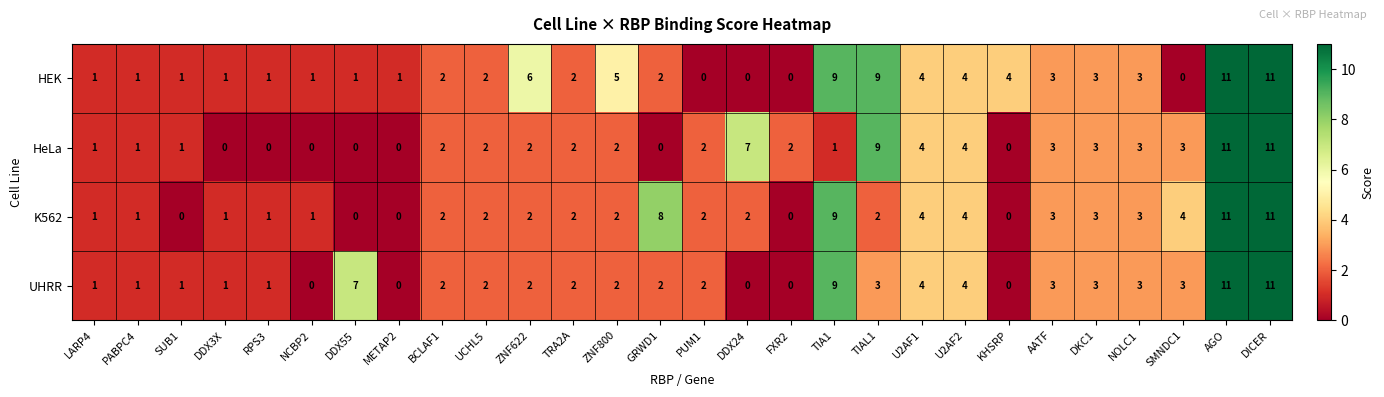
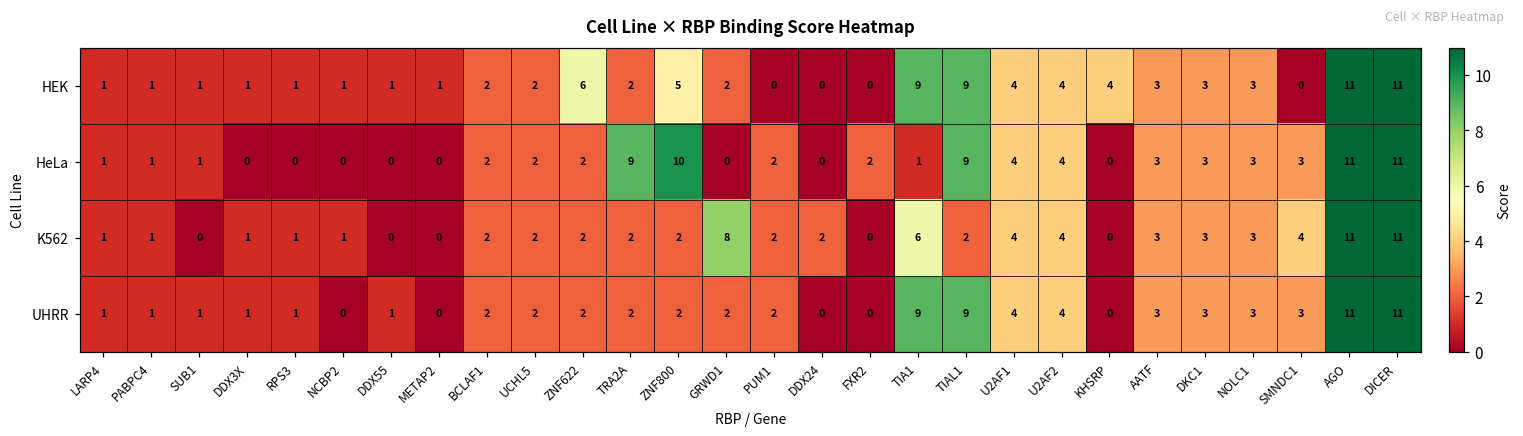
  {
    "HEK": {
      "LARP4": 1,
      "PABPC4": 1,
      "SUB1": 1,
      "DDX3X": 1,
      "RPS3": 1,
      "NCBP2": 1,
      "DDX55": 1,
      "METAP2": 1,
      "BCLAF1": 2,
      "UCHL5": 2,
      "ZNF622": 6,
      "TRA2A": 2,
      "ZNF800": 5,
      "GRWD1": 2,
      "PUM1": 0,
      "DDX24": 0,
      "FXR2": 0,
      "TIA1": 9,
      "TIAL1": 9,
      "U2AF1": 4,
      "U2AF2": 4,
      "KHSRP": 4,
      "AATF": 3,
      "DKC1": 3,
      "NOLC1": 3,
      "SMNDC1": 0,
      "AGO": 11,
      "DICER": 11
    },
    "HeLa": {
      "LARP4": 1,
      "PABPC4": 1,
      "SUB1": 1,
      "DDX3X": 0,
      "RPS3": 0,
      "NCBP2": 0,
      "DDX55": 0,
      "METAP2": 0,
      "BCLAF1": 2,
      "UCHL5": 2,
      "ZNF622": 2,
-     "TRA2A": 2,
-     "ZNF800": 2,
+     "TRA2A": 9,
+     "ZNF800": 10,
      "GRWD1": 0,
      "PUM1": 2,
-     "DDX24": 7,
+     "DDX24": 0,
      "FXR2": 2,
      "TIA1": 1,
      "TIAL1": 9,
      "U2AF1": 4,
      "U2AF2": 4,
      "KHSRP": 0,
      "AATF": 3,
      "DKC1": 3,
      "NOLC1": 3,
      "SMNDC1": 3,
      "AGO": 11,
      "DICER": 11
    },
    "K562": {
      "LARP4": 1,
      "PABPC4": 1,
      "SUB1": 0,
      "DDX3X": 1,
      "RPS3": 1,
      "NCBP2": 1,
      "DDX55": 0,
      "METAP2": 0,
      "BCLAF1": 2,
      "UCHL5": 2,
      "ZNF622": 2,
      "TRA2A": 2,
      "ZNF800": 2,
      "GRWD1": 8,
      "PUM1": 2,
      "DDX24": 2,
      "FXR2": 0,
-     "TIA1": 9,
+     "TIA1": 6,
      "TIAL1": 2,
      "U2AF1": 4,
      "U2AF2": 4,
      "KHSRP": 0,
      "AATF": 3,
      "DKC1": 3,
      "NOLC1": 3,
      "SMNDC1": 4,
      "AGO": 11,
      "DICER": 11
    },
    "UHRR": {
      "LARP4": 1,
      "PABPC4": 1,
      "SUB1": 1,
      "DDX3X": 1,
      "RPS3": 1,
      "NCBP2": 0,
-     "DDX55": 7,
+     "DDX55": 1,
      "METAP2": 0,
      "BCLAF1": 2,
      "UCHL5": 2,
      "ZNF622": 2,
      "TRA2A": 2,
      "ZNF800": 2,
      "GRWD1": 2,
      "PUM1": 2,
      "DDX24": 0,
      "FXR2": 0,
      "TIA1": 9,
-     "TIAL1": 3,
+     "TIAL1": 9,
      "U2AF1": 4,
      "U2AF2": 4,
      "KHSRP": 0,
      "AATF": 3,
      "DKC1": 3,
      "NOLC1": 3,
      "SMNDC1": 3,
      "AGO": 11,
      "DICER": 11
    }
  }
